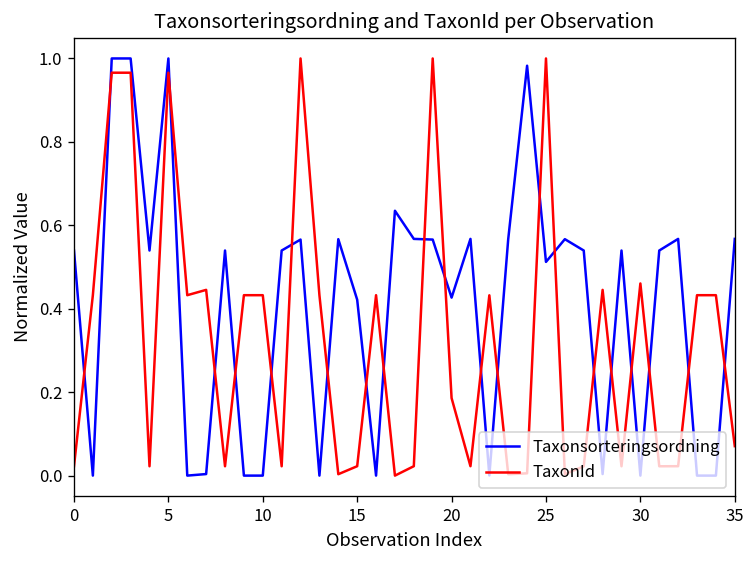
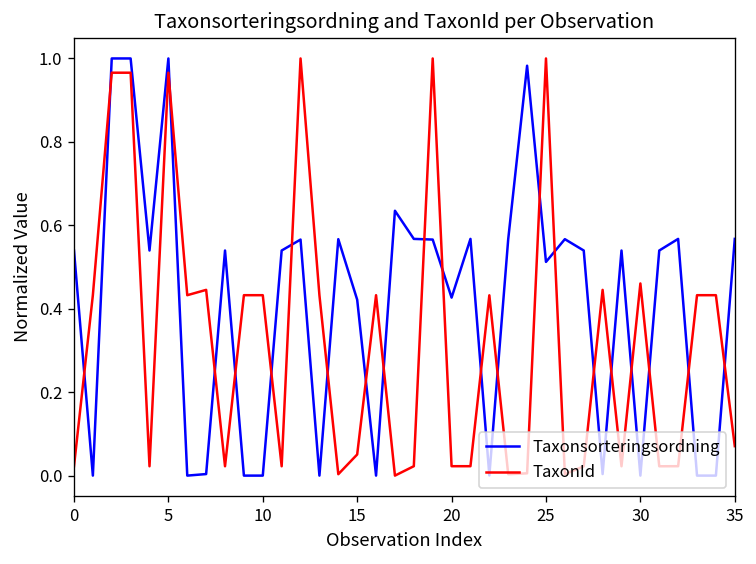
  {
    "Taxonsorteringsordning": {
      "0": 0.54,
      "5": 1.00,
      "10": 0.00,
      "15": 0.42,
      "20": 0.43,
      "25": 0.51,
      "35": 0.57
    },
    "TaxonId": {
      "0": 0.02,
      "5": 0.97,
      "10": 0.43,
-     "15": 0.02,
-     "20": 0.19,
+     "15": 0.05,
+     "20": 0.02,
      "25": 1.00,
      "30": 0.46,
      "35": 0.07
    }
  }
